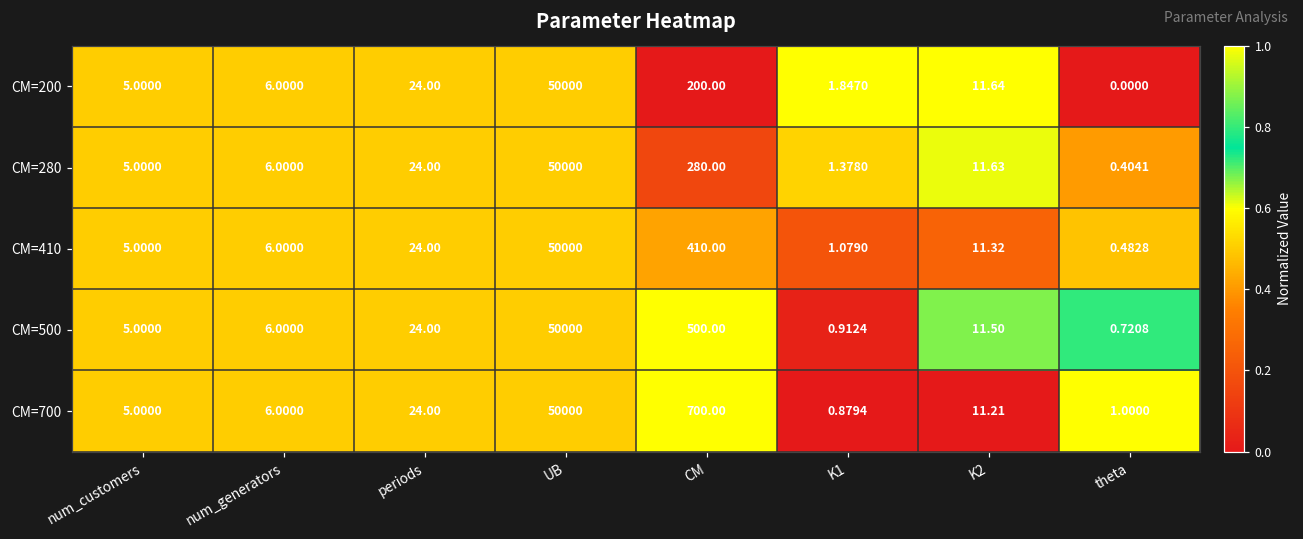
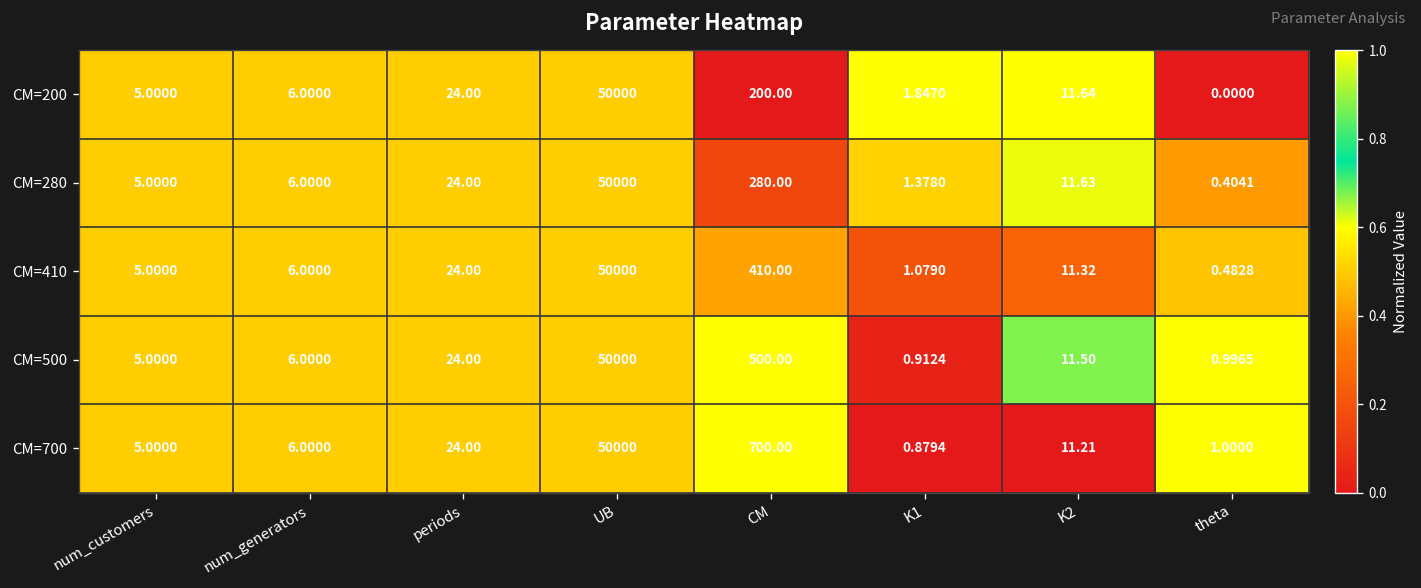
  {
    "CM=200": {
      "num_customers": 5.0000,
      "num_generators": 6.0000,
      "periods": 24.00,
      "UB": 50000,
      "CM": 200.00,
      "K1": 1.8470,
      "K2": 11.64,
      "theta": 0.0000
    },
    "CM=280": {
      "num_customers": 5.0000,
      "num_generators": 6.0000,
      "periods": 24.00,
      "UB": 50000,
      "CM": 280.00,
      "K1": 1.3780,
      "K2": 11.63,
      "theta": 0.4041
    },
    "CM=410": {
      "num_customers": 5.0000,
      "num_generators": 6.0000,
      "periods": 24.00,
      "UB": 50000,
      "CM": 410.00,
      "K1": 1.0790,
      "K2": 11.32,
      "theta": 0.4828
    },
    "CM=500": {
      "num_customers": 5.0000,
      "num_generators": 6.0000,
      "periods": 24.00,
      "UB": 50000,
      "CM": 500.00,
      "K1": 0.9124,
      "K2": 11.50,
-     "theta": 0.7208
+     "theta": 0.9965
    },
    "CM=700": {
      "num_customers": 5.0000,
      "num_generators": 6.0000,
      "periods": 24.00,
      "UB": 50000,
      "CM": 700.00,
      "K1": 0.8794,
      "K2": 11.21,
      "theta": 1.0000
    }
  }
